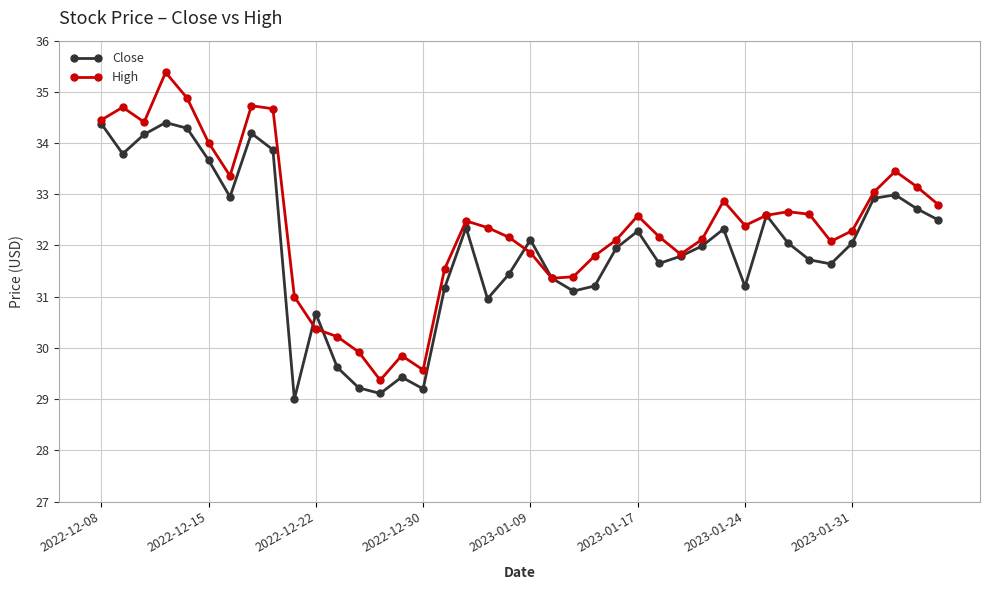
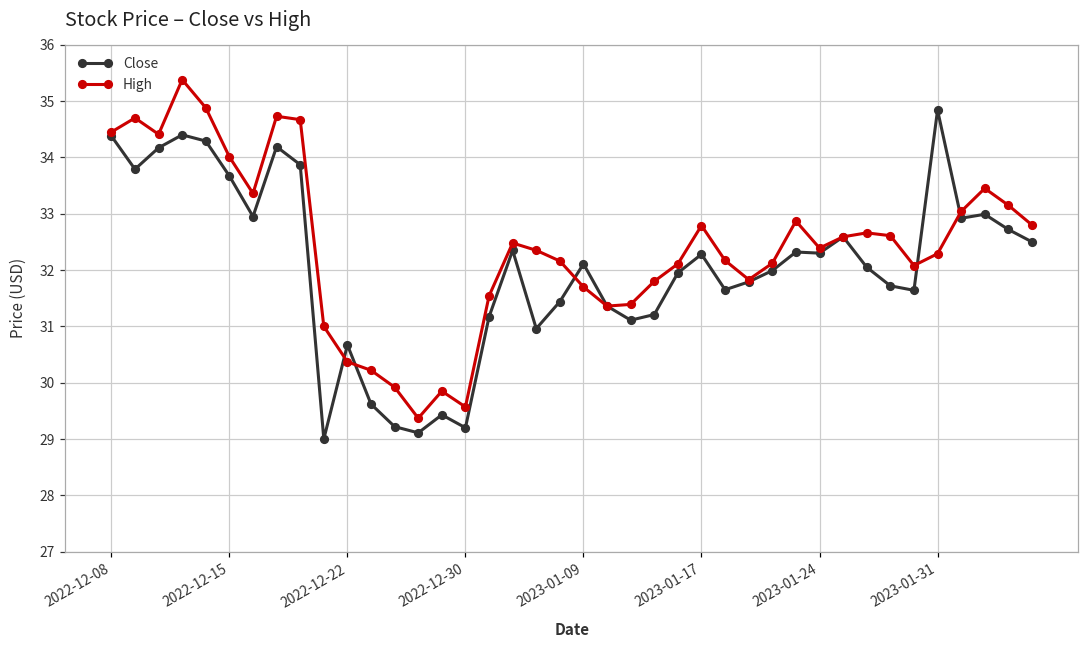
  {
    "Close": {
      "2022-12-08": 34.4,
      "2022-12-15": 33.7,
      "2022-12-22": 30.7,
      "2022-12-30": 29.2,
      "2023-01-09": 32.1,
      "2023-01-17": 32.3,
-     "2023-01-24": 31.2,
-     "2023-01-31": 32.1
+     "2023-01-24": 32.3,
+     "2023-01-31": 34.8
    },
    "High": {
      "2022-12-08": 34.5,
      "2022-12-15": 34.0,
      "2022-12-22": 30.4,
      "2022-12-30": 29.6,
-     "2023-01-09": 31.9,
-     "2023-01-17": 32.6,
+     "2023-01-09": 31.7,
+     "2023-01-17": 32.8,
      "2023-01-24": 32.4,
      "2023-01-31": 32.3
    }
  }
